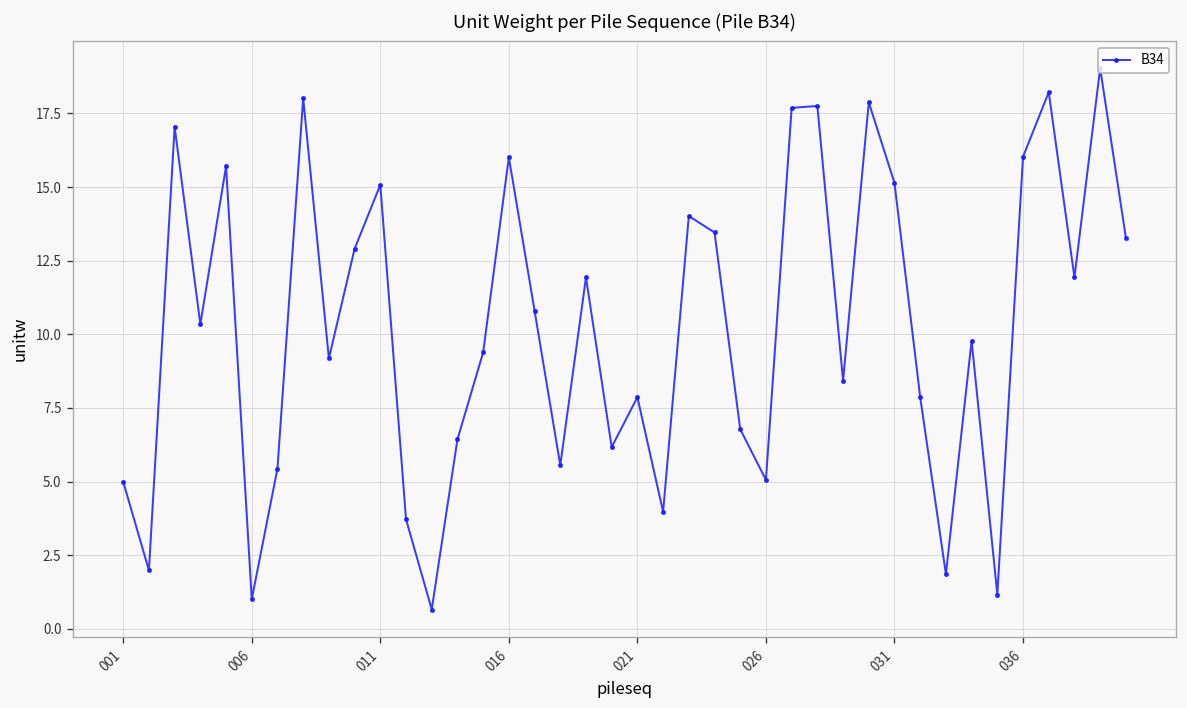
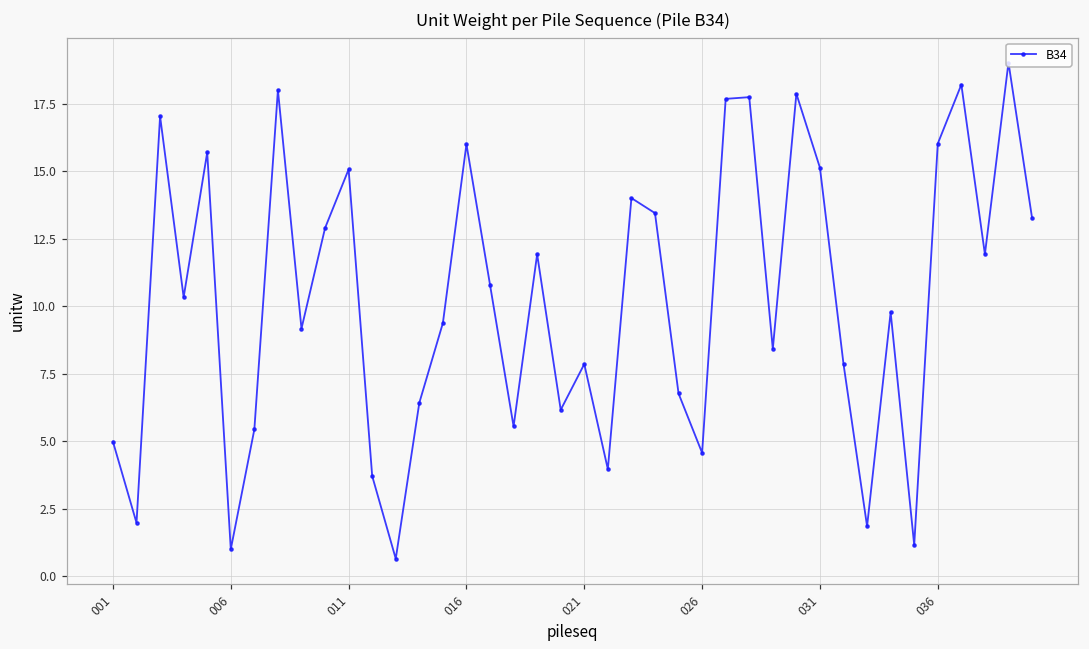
  {
    "001": 5.0,
    "006": 1.0,
    "011": 15.1,
    "016": 16.0,
    "021": 7.9,
-   "026": 5.1,
+   "026": 4.6,
    "031": 15.1,
    "036": 16.0
  }
